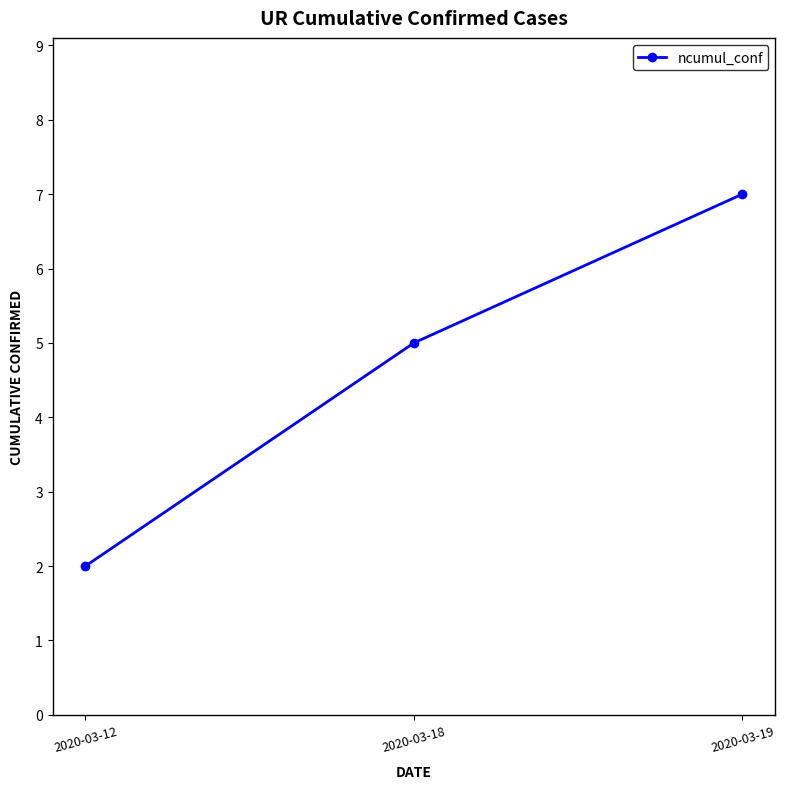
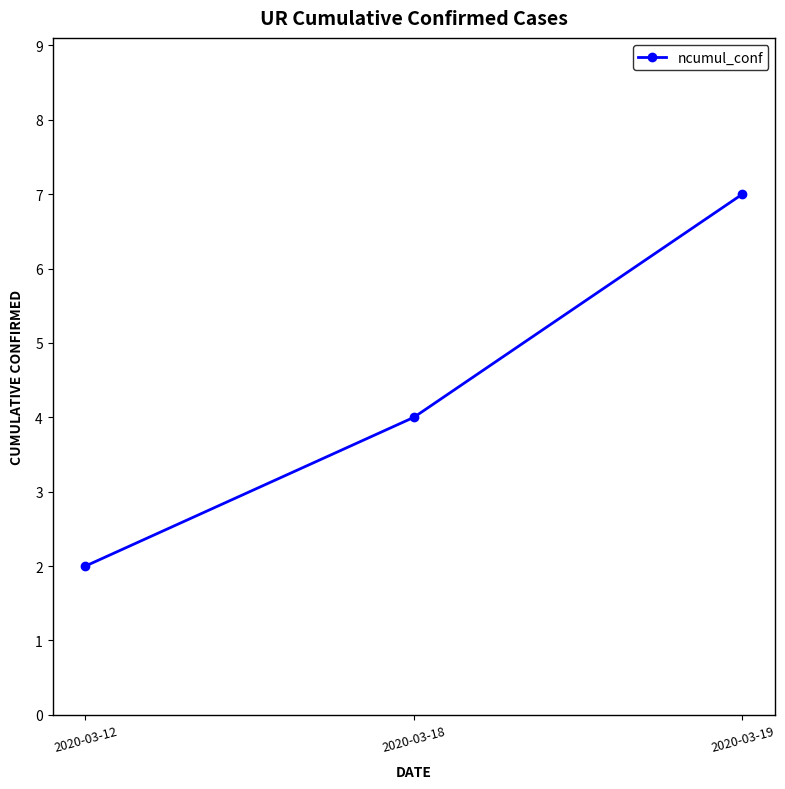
  {
    "2020-03-12": 2,
-   "2020-03-18": 5,
+   "2020-03-18": 4,
    "2020-03-19": 7
  }
